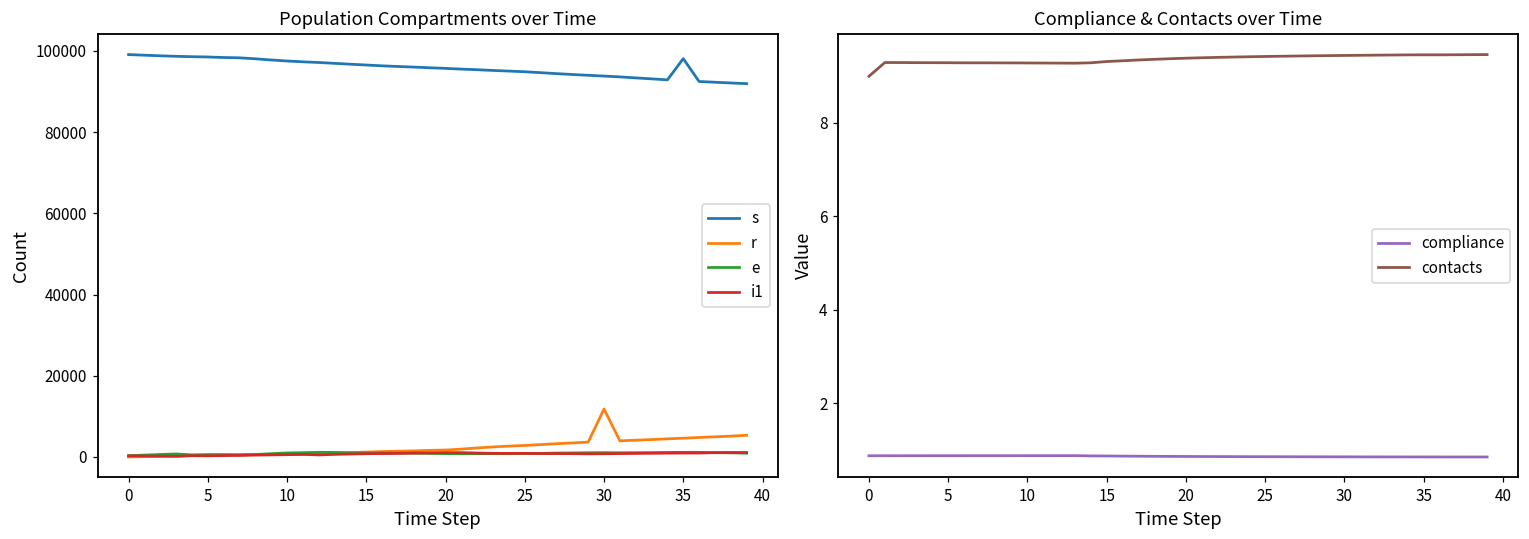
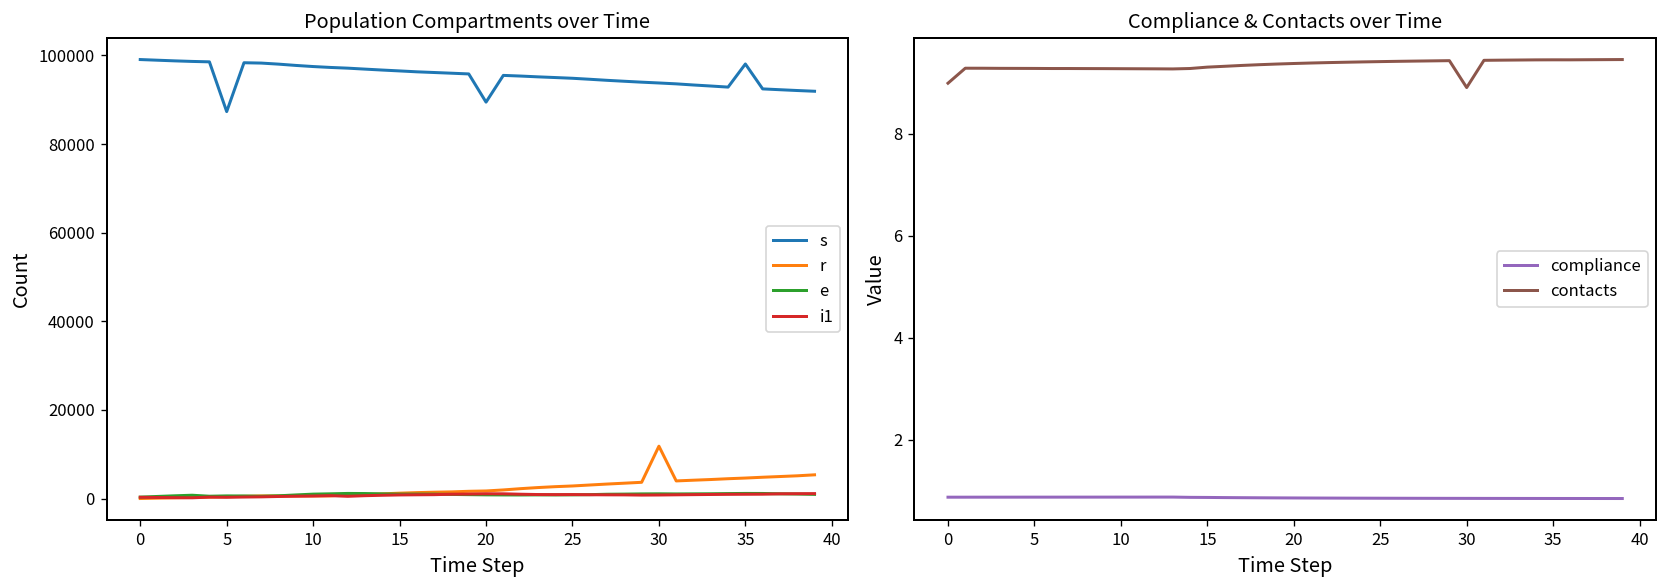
  {
    "Population Compartments over Time": {
      "s": {
        "0": 99000,
-       "5": 98000,
+       "5": 87000,
        "10": 97000,
        "15": 97000,
-       "20": 96000,
+       "20": 89000,
        "25": 95000,
        "30": 94000,
        "35": 98000
      },
      "r": {
        "25": 3000,
        "30": 12000,
        "35": 5000
      }
    },
    "Compliance & Contacts over Time": {
      "compliance": {
        "0": 0.9,
        "5": 0.9,
        "10": 0.9,
        "15": 0.9,
        "20": 0.9,
        "25": 0.9,
        "30": 0.9,
        "35": 0.9
      },
      "contacts": {
        "0": 9.0,
        "5": 9.3,
        "10": 9.3,
        "15": 9.3,
        "20": 9.4,
        "25": 9.4,
-       "30": 9.4,
+       "30": 8.9,
        "35": 9.5
      }
    }
  }
